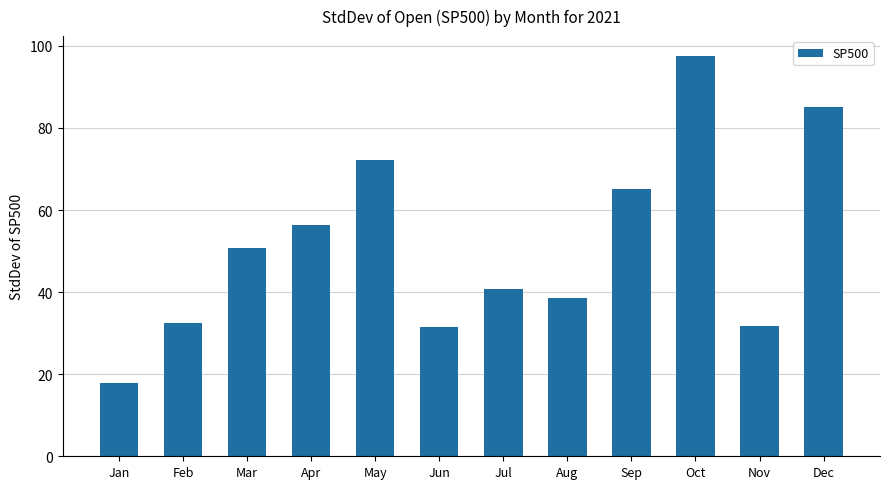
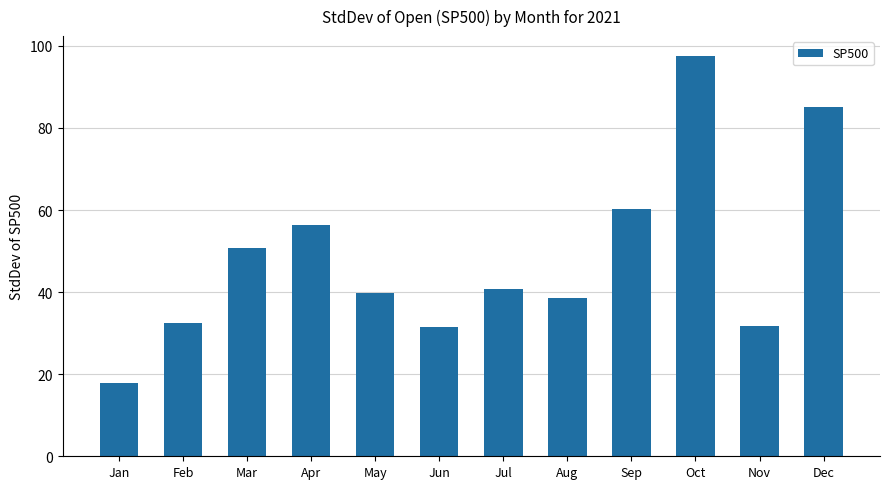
  {
    "Jan": 18,
    "Feb": 33,
    "Mar": 51,
    "Apr": 56,
-   "May": 72,
+   "May": 40,
    "Jun": 32,
    "Jul": 41,
    "Aug": 39,
-   "Sep": 65,
+   "Sep": 60,
    "Oct": 98,
    "Nov": 32,
    "Dec": 85
  }
